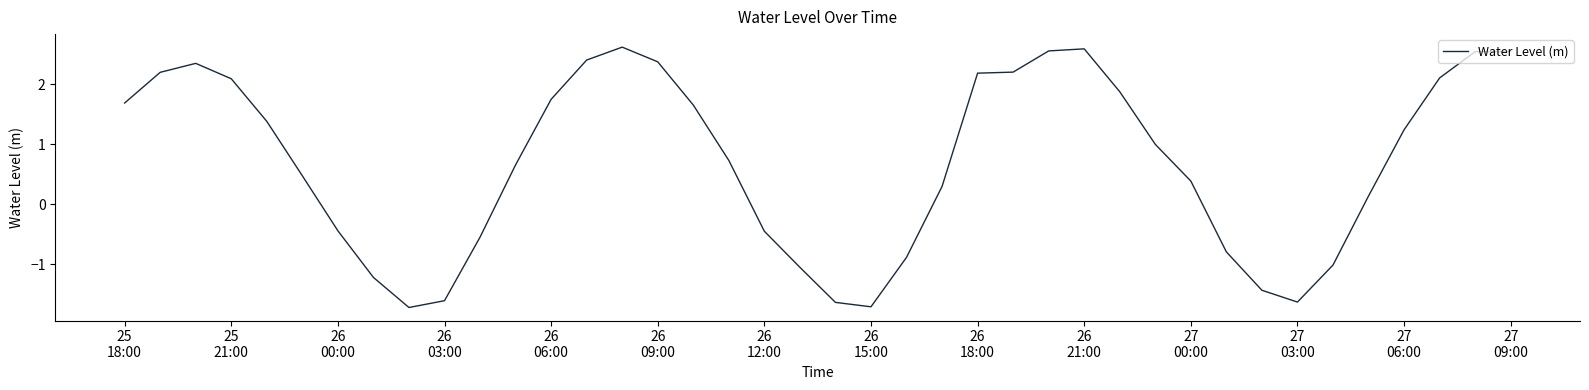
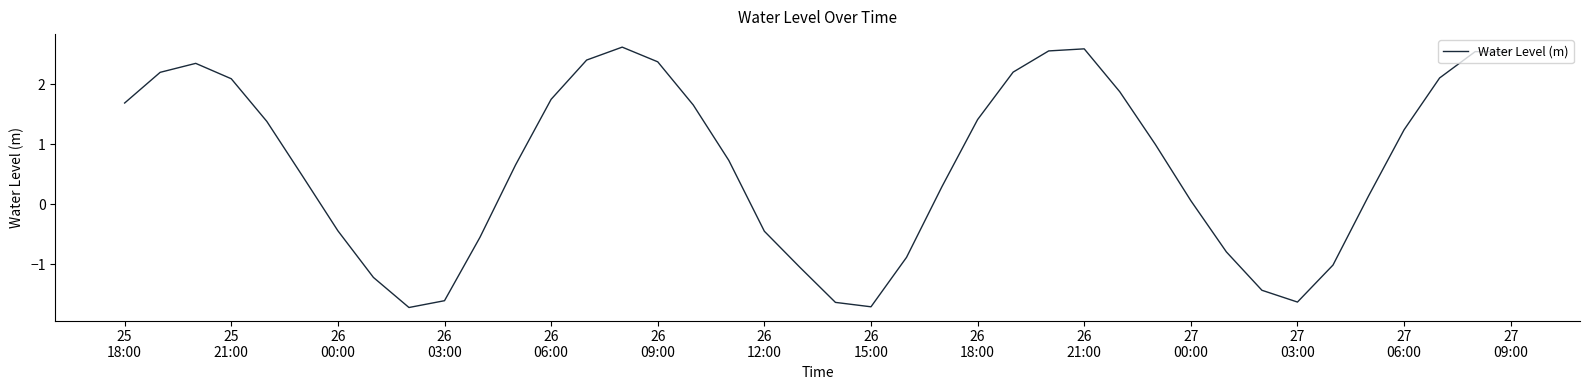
  {
    "25 18:00": 1.7,
    "25 21:00": 2.1,
    "26 00:00": -0.4,
    "26 03:00": -1.6,
    "26 06:00": 1.8,
    "26 09:00": 2.4,
    "26 12:00": -0.4,
    "26 15:00": -1.7,
-   "26 18:00": 2.2,
+   "26 18:00": 1.4,
    "26 21:00": 2.6,
-   "27 00:00": 0.4,
+   "27 00:00": 0.1,
    "27 03:00": -1.6,
    "27 06:00": 1.2
  }
